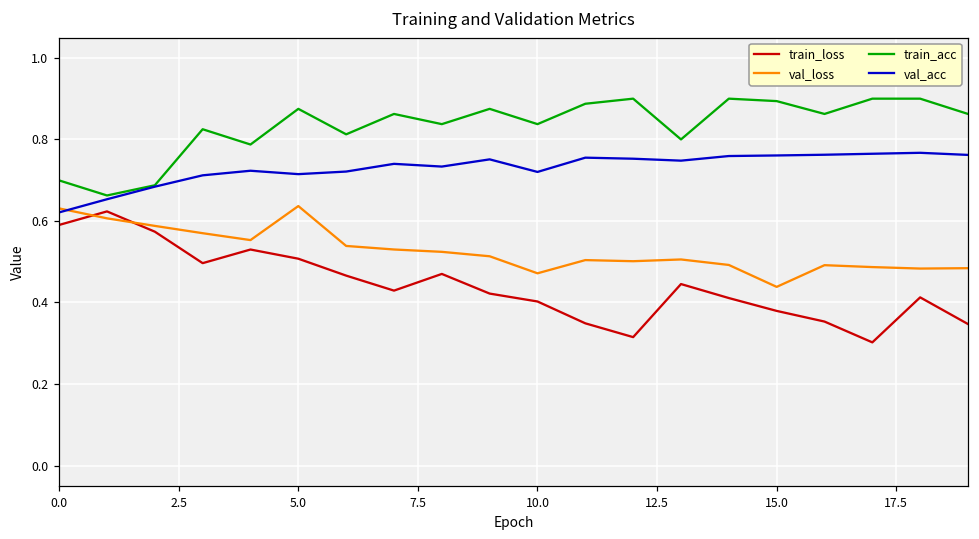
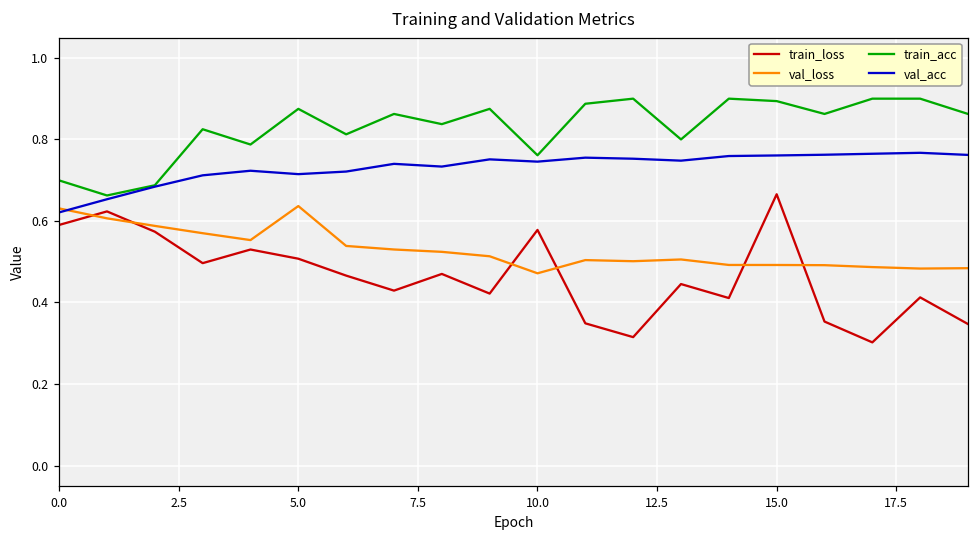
  {
    "train_loss": {
      "0.0": 0.59,
      "5.0": 0.51,
-     "10.0": 0.40,
-     "15.0": 0.38
+     "10.0": 0.58,
+     "15.0": 0.67
    },
    "val_loss": {
      "0.0": 0.63,
      "5.0": 0.64,
      "10.0": 0.47,
-     "15.0": 0.44
+     "15.0": 0.49
    },
    "train_acc": {
      "0.0": 0.70,
      "5.0": 0.88,
-     "10.0": 0.84,
+     "10.0": 0.76,
      "15.0": 0.89
    },
    "val_acc": {
      "0.0": 0.62,
      "5.0": 0.71,
-     "10.0": 0.72,
+     "10.0": 0.75,
      "15.0": 0.76
    }
  }
